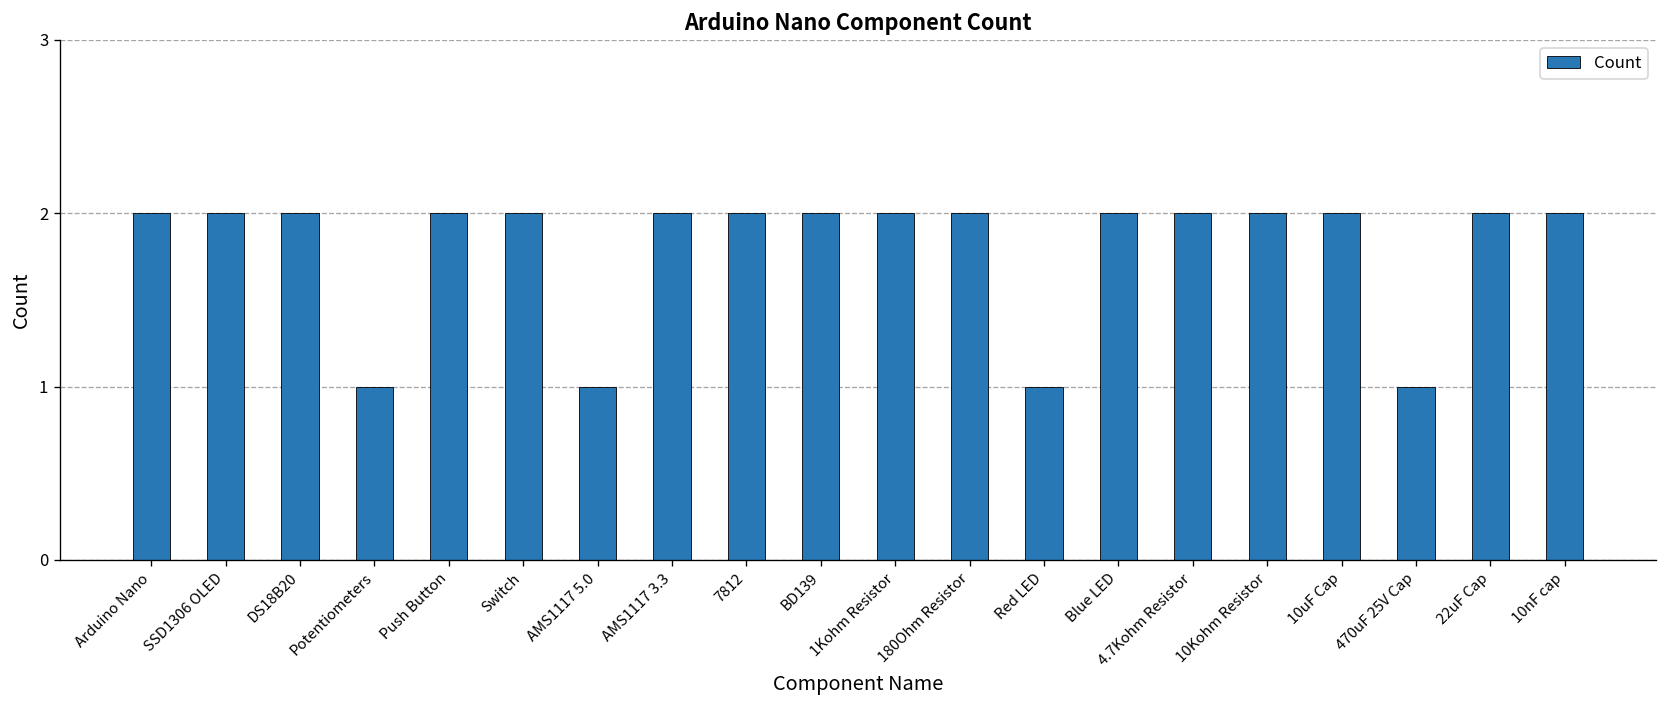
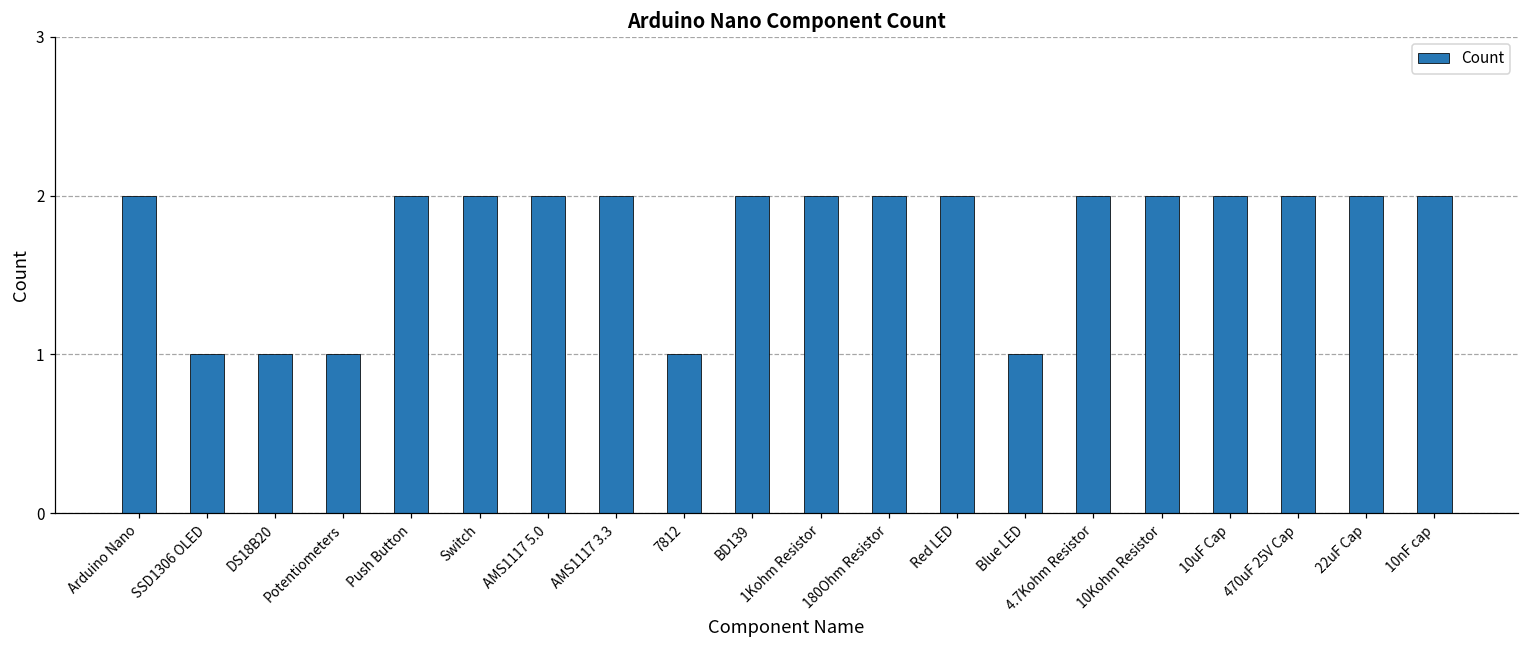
  {
    "Arduino Nano": 2,
-   "SSD1306 OLED": 2,
-   "DS18B20": 2,
+   "SSD1306 OLED": 1,
+   "DS18B20": 1,
    "Potentiometers": 1,
    "Push Button": 2,
    "Switch": 2,
-   "AMS1117 5.0": 1,
+   "AMS1117 5.0": 2,
    "AMS1117 3.3": 2,
-   "7812": 2,
+   "7812": 1,
    "BD139": 2,
    "1Kohm Resistor": 2,
    "180Ohm Resistor": 2,
-   "Red LED": 1,
-   "Blue LED": 2,
+   "Red LED": 2,
+   "Blue LED": 1,
    "4.7Kohm Resistor": 2,
    "10Kohm Resistor": 2,
    "10uF Cap": 2,
-   "470uF 25V Cap": 1,
+   "470uF 25V Cap": 2,
    "22uF Cap": 2,
    "10nF cap": 2
  }
